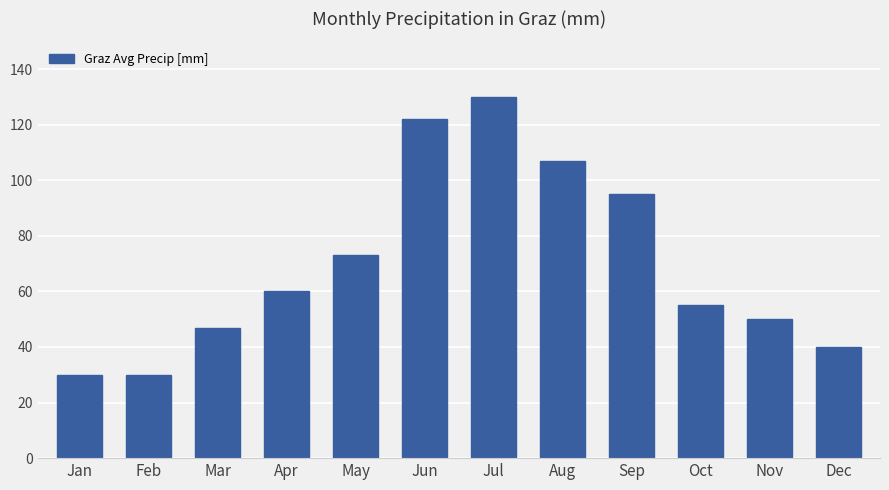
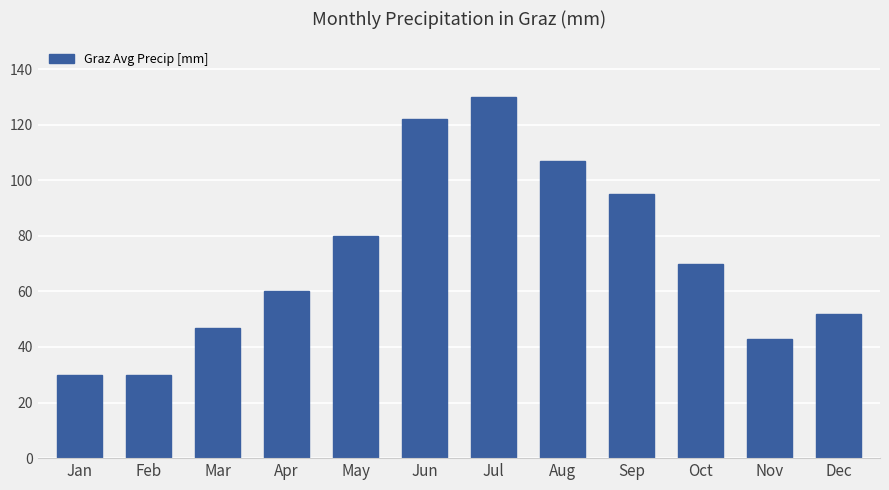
  {
    "Jan": 30,
    "Feb": 30,
    "Mar": 47,
    "Apr": 60,
-   "May": 73,
+   "May": 80,
    "Jun": 122,
    "Jul": 130,
    "Aug": 107,
    "Sep": 95,
-   "Oct": 55,
-   "Nov": 50,
-   "Dec": 40
+   "Oct": 70,
+   "Nov": 43,
+   "Dec": 52
  }
